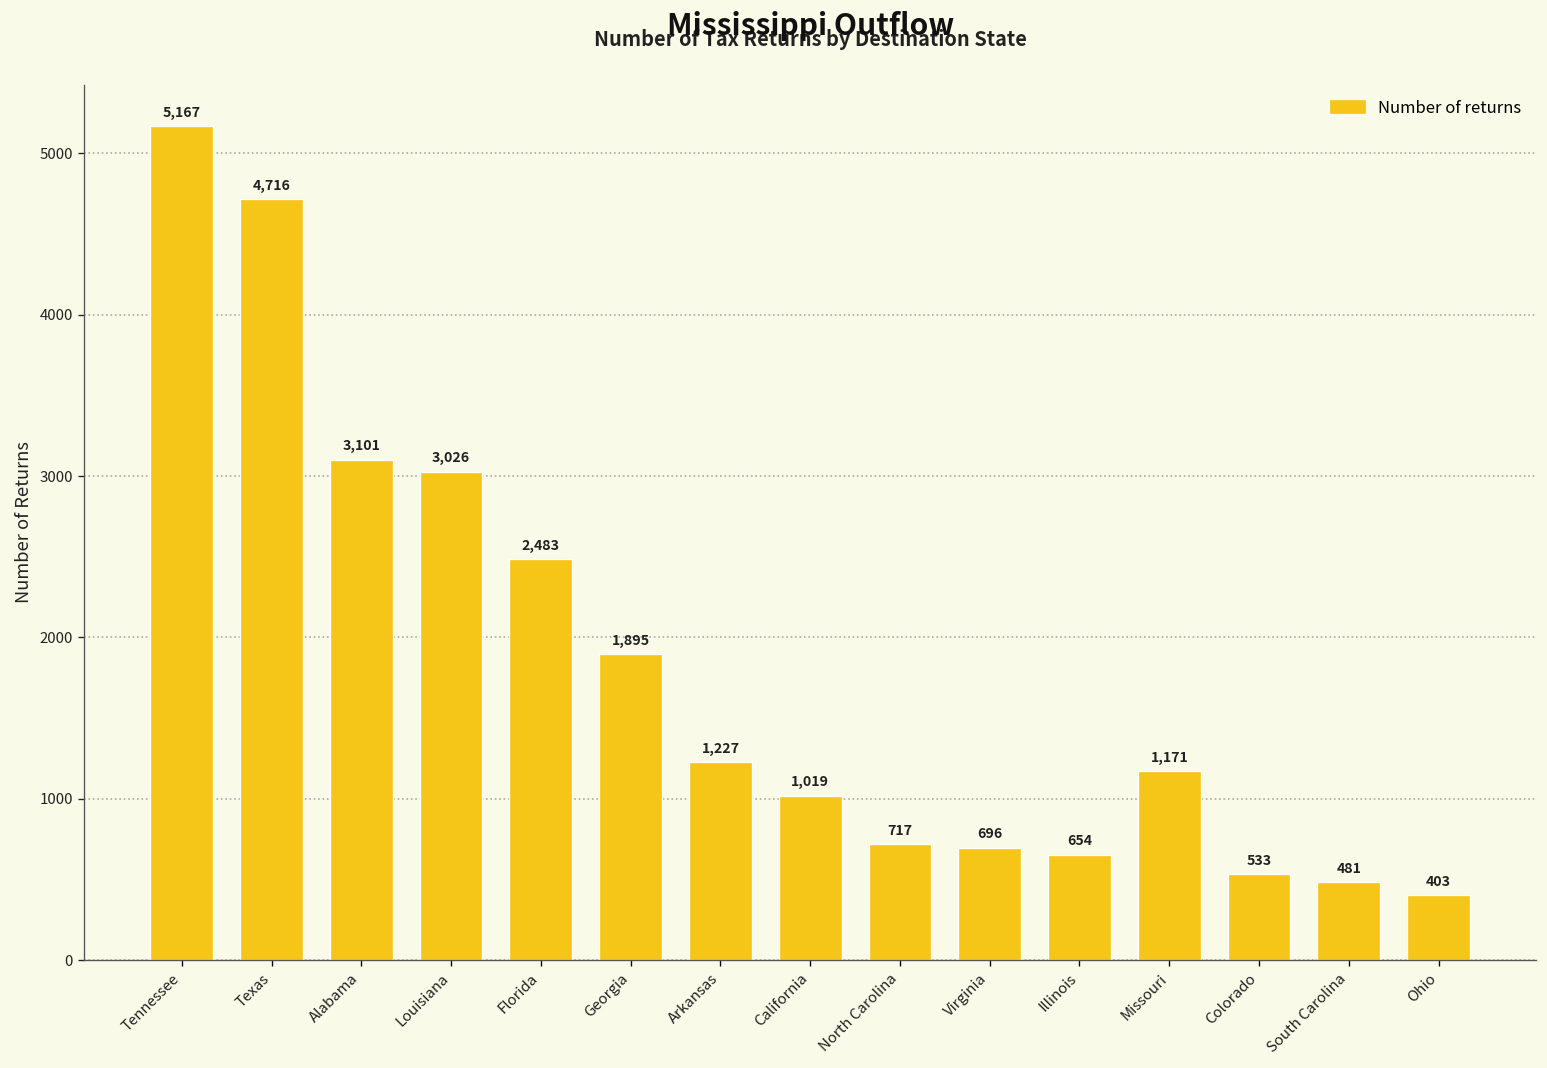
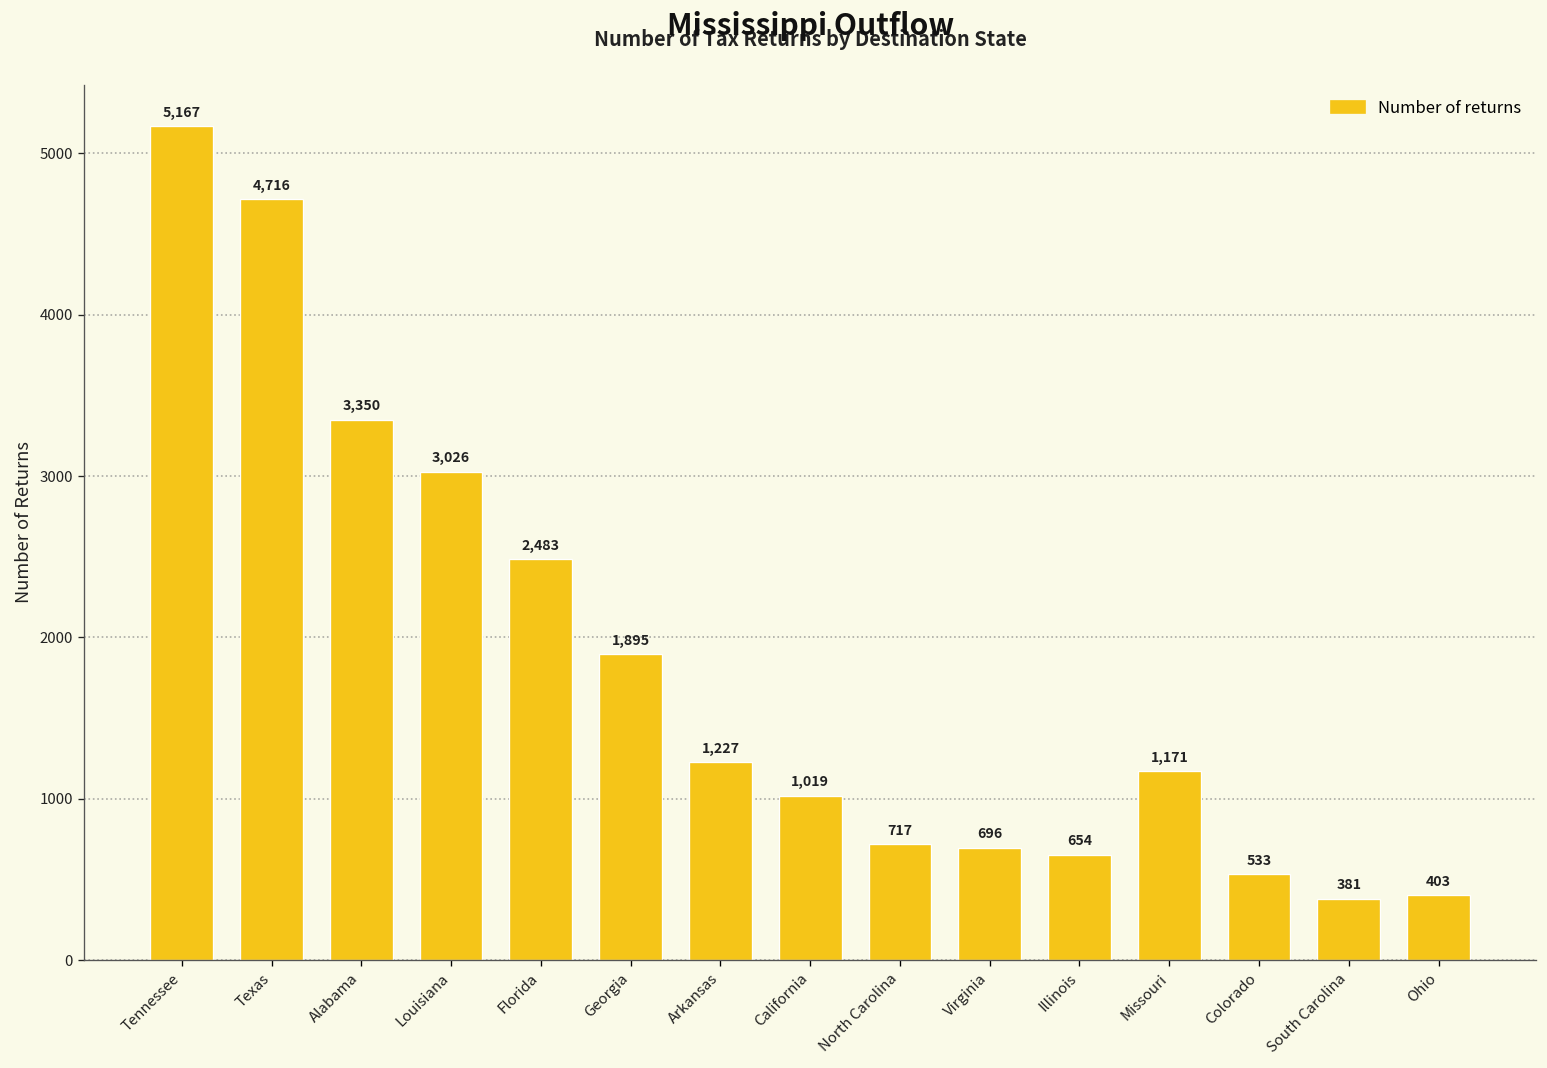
  {
    "Tennessee": "5,167",
    "Texas": "4,716",
-   "Alabama": "3,101",
+   "Alabama": "3,350",
    "Louisiana": "3,026",
    "Florida": "2,483",
    "Georgia": "1,895",
    "Arkansas": "1,227",
    "California": "1,019",
    "North Carolina": "717",
    "Virginia": "696",
    "Illinois": "654",
    "Missouri": "1,171",
    "Colorado": "533",
-   "South Carolina": "481",
+   "South Carolina": "381",
    "Ohio": "403"
  }
